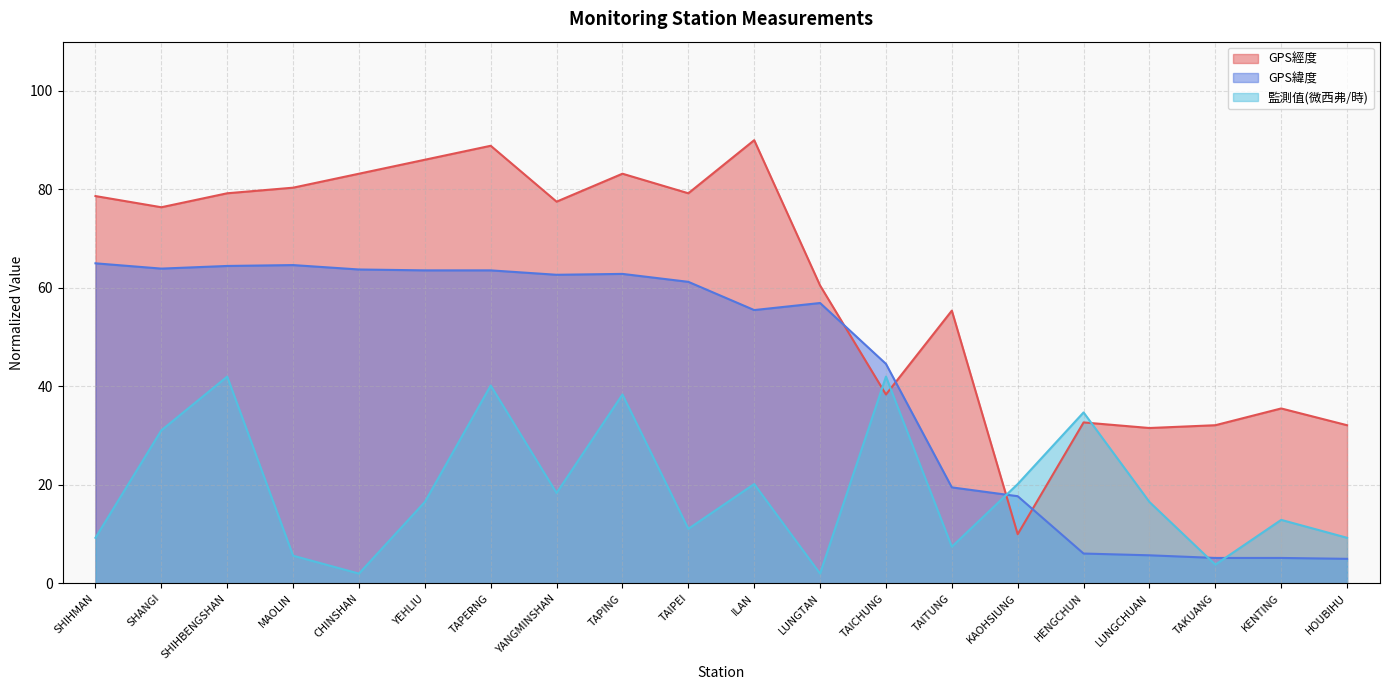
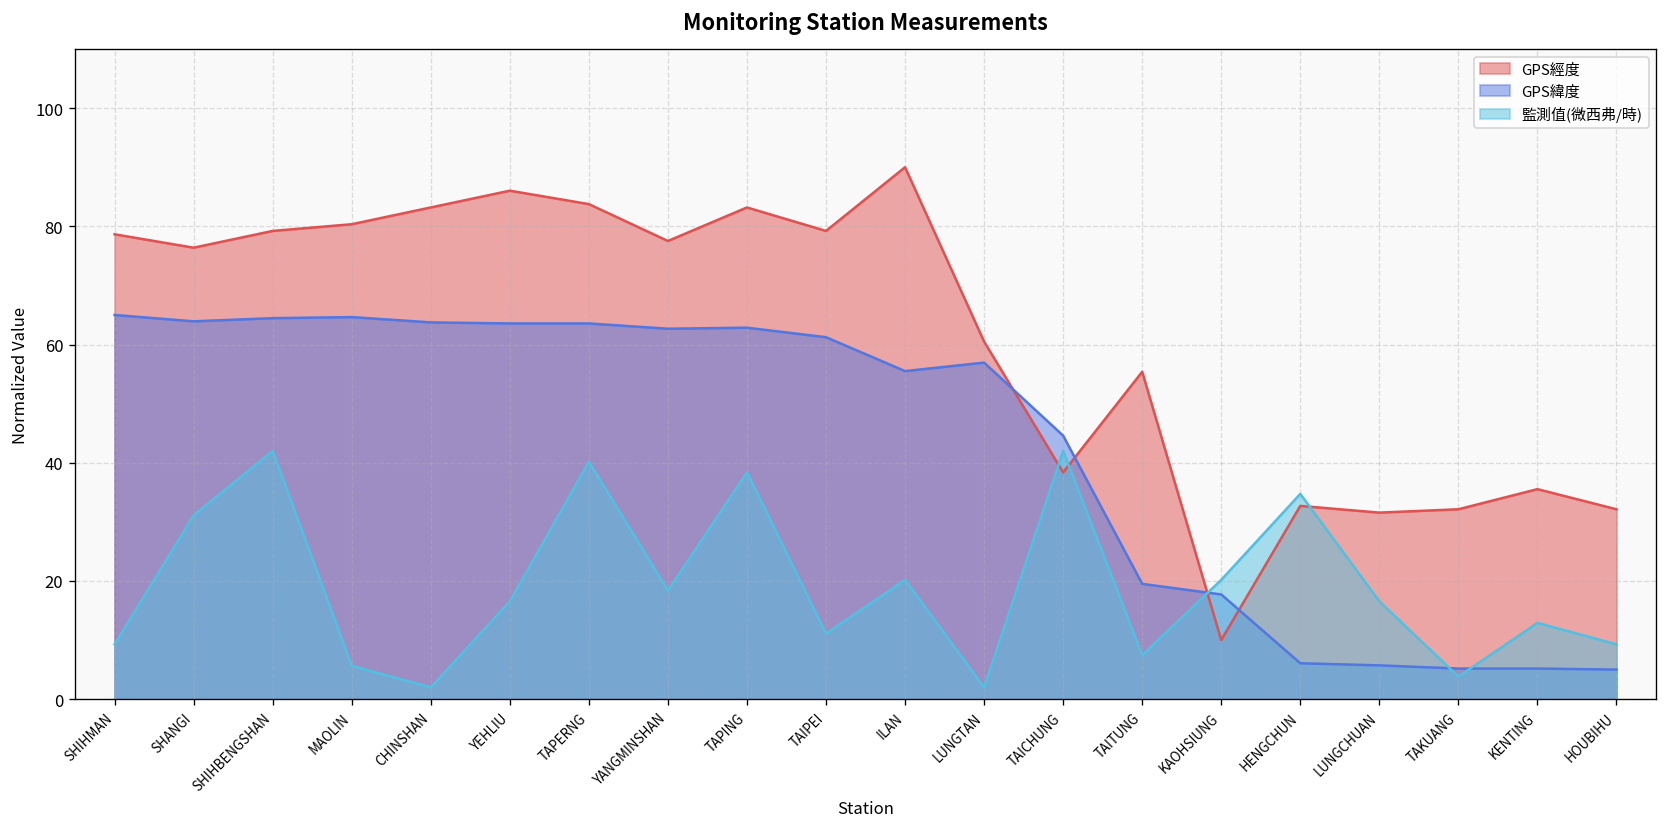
  {
    "GPS經度": {
      "SHIHMAN": 79,
      "SHANGI": 76,
      "SHIHBENGSHAN": 79,
      "MAOLIN": 80,
      "CHINSHAN": 83,
      "YEHLIU": 86,
-     "TAPERNG": 89,
+     "TAPERNG": 84,
      "YANGMINSHAN": 78,
      "TAPING": 83,
      "TAIPEI": 79,
      "ILAN": 90,
      "LUNGTAN": 60,
      "TAICHUNG": 38,
      "TAITUNG": 55,
      "KAOHSIUNG": 10,
      "HENGCHUN": 33,
      "LUNGCHUAN": 32,
      "TAKUANG": 32,
      "KENTING": 36,
      "HOUBIHU": 32
    }
  }
